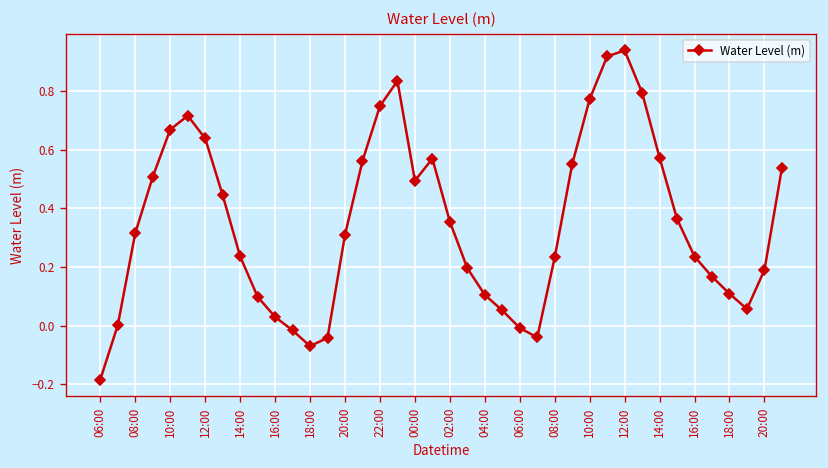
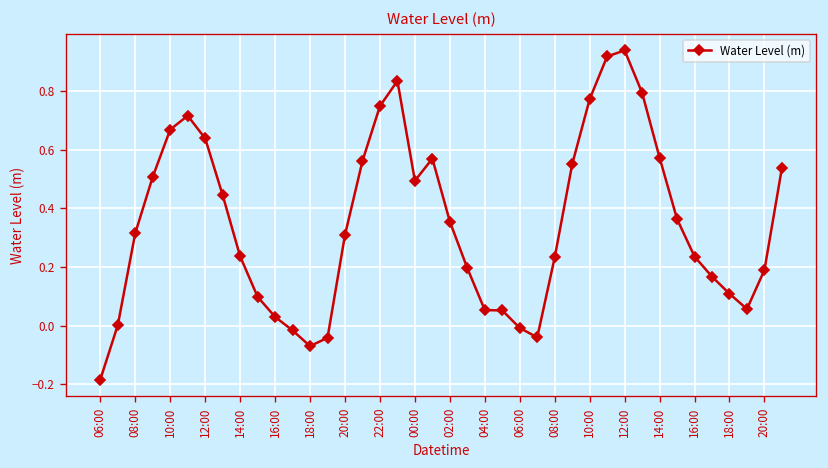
  {
    "22:00": 0.75,
    "00:00": 0.49,
    "02:00": 0.35,
-   "04:00": 0.11
+   "04:00": 0.05
  }
